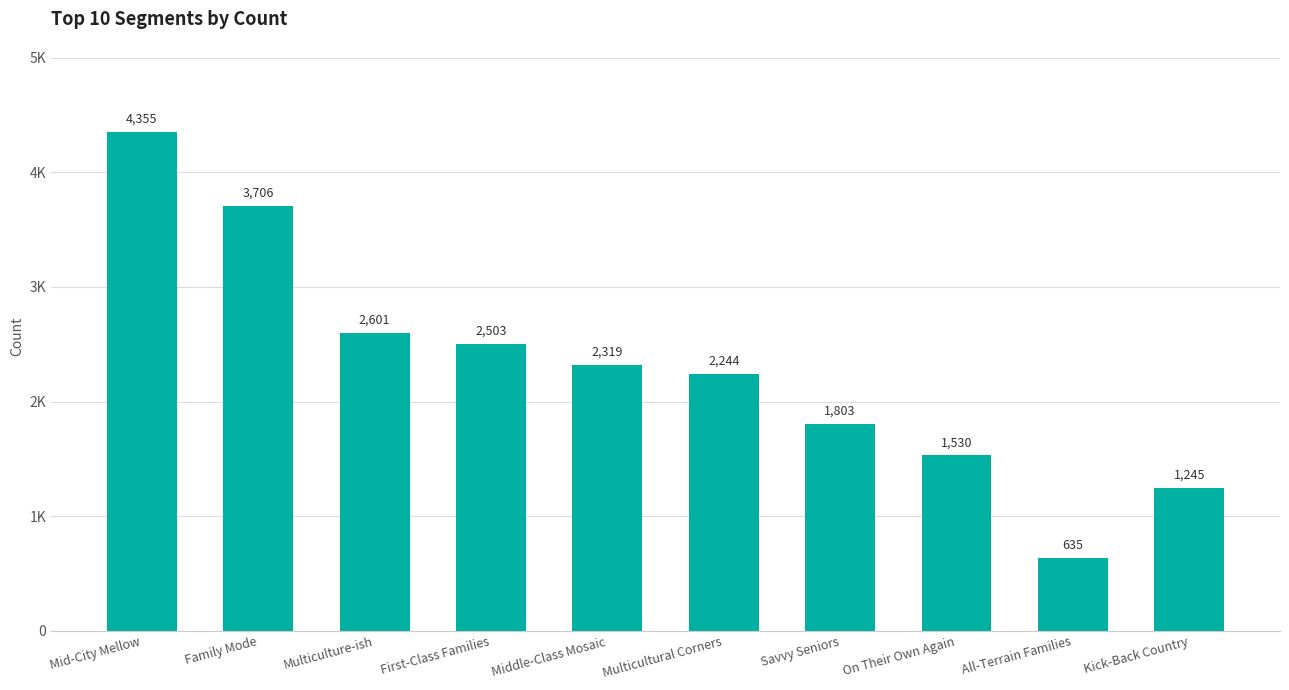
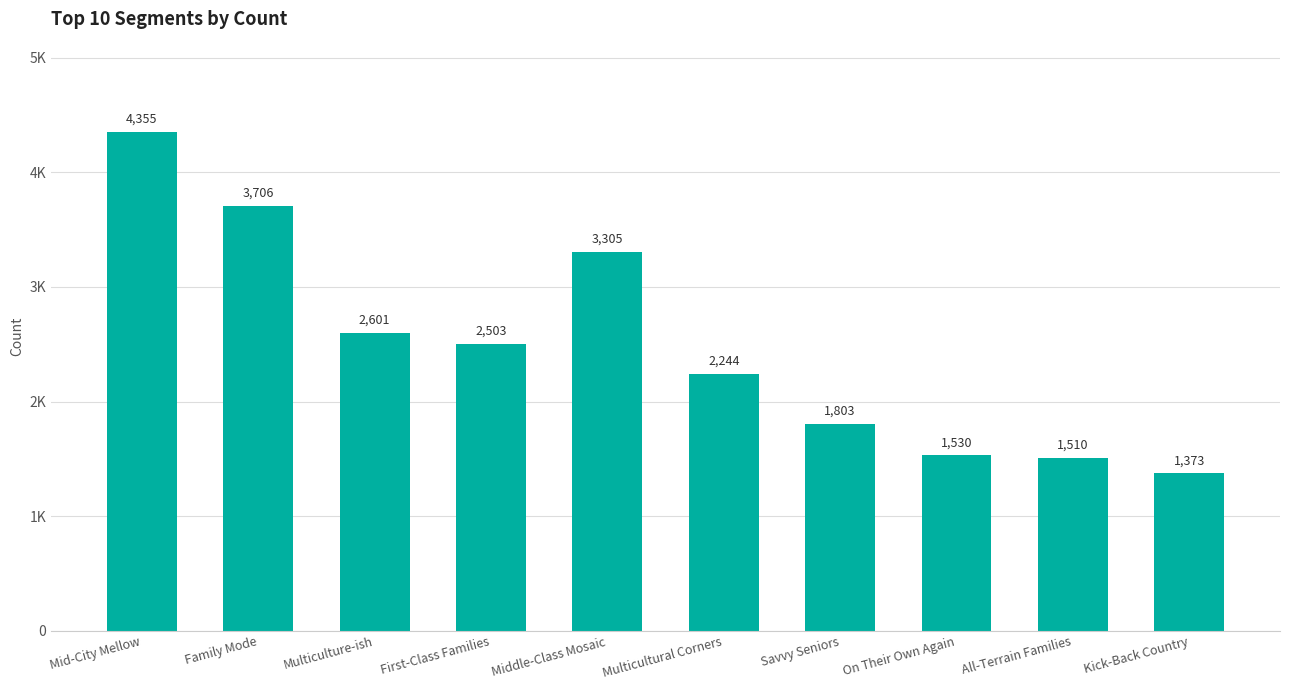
  {
    "Mid-City Mellow": "4,355",
    "Family Mode": "3,706",
    "Multiculture-ish": "2,601",
    "First-Class Families": "2,503",
-   "Middle-Class Mosaic": "2,319",
+   "Middle-Class Mosaic": "3,305",
    "Multicultural Corners": "2,244",
    "Savvy Seniors": "1,803",
    "On Their Own Again": "1,530",
-   "All-Terrain Families": "635",
-   "Kick-Back Country": "1,245"
+   "All-Terrain Families": "1,510",
+   "Kick-Back Country": "1,373"
  }
